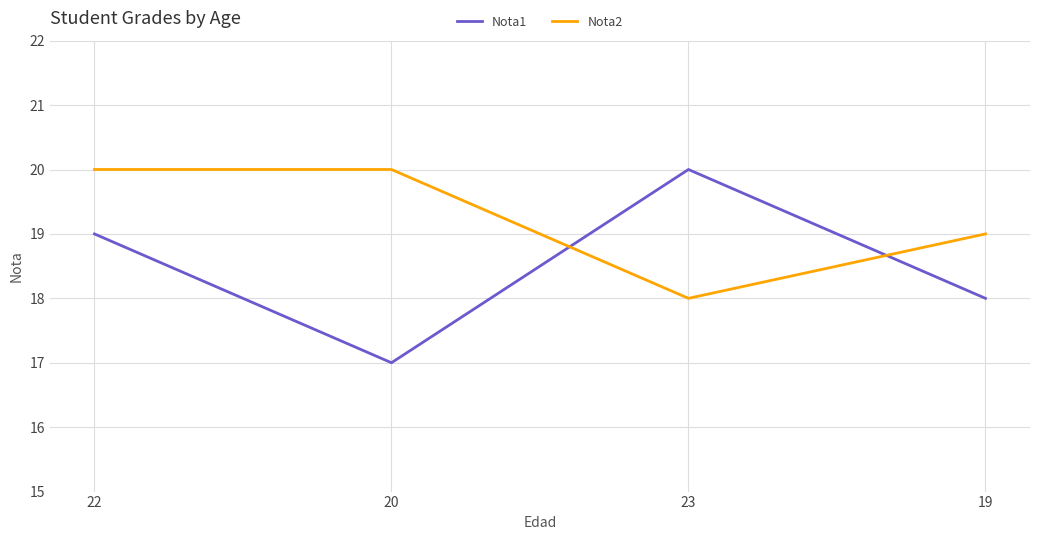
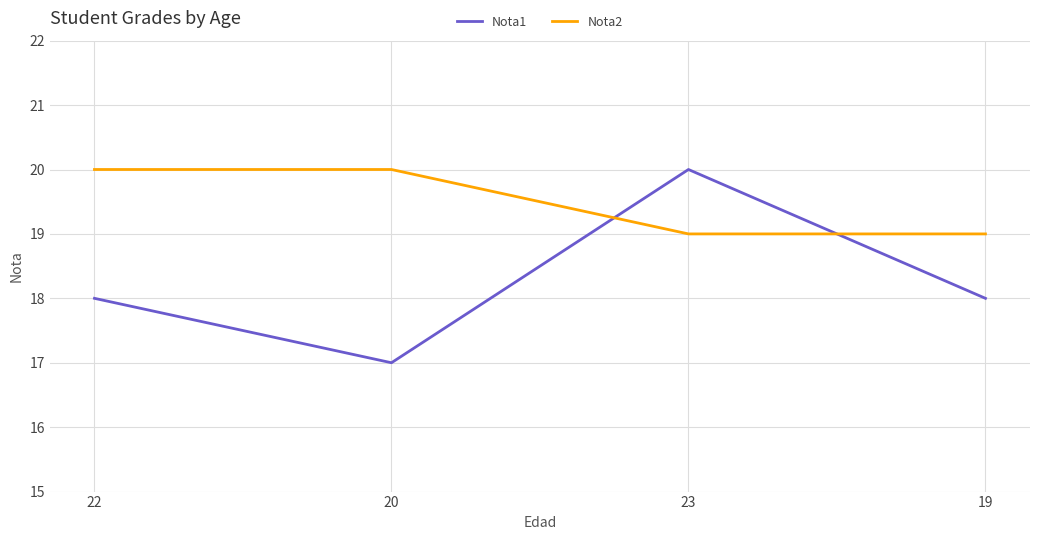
  {
    "Nota1": {
-     "22": 19,
+     "22": 18,
      "20": 17,
      "23": 20,
      "19": 18
    },
    "Nota2": {
      "22": 20,
      "20": 20,
-     "23": 18,
+     "23": 19,
      "19": 19
    }
  }
